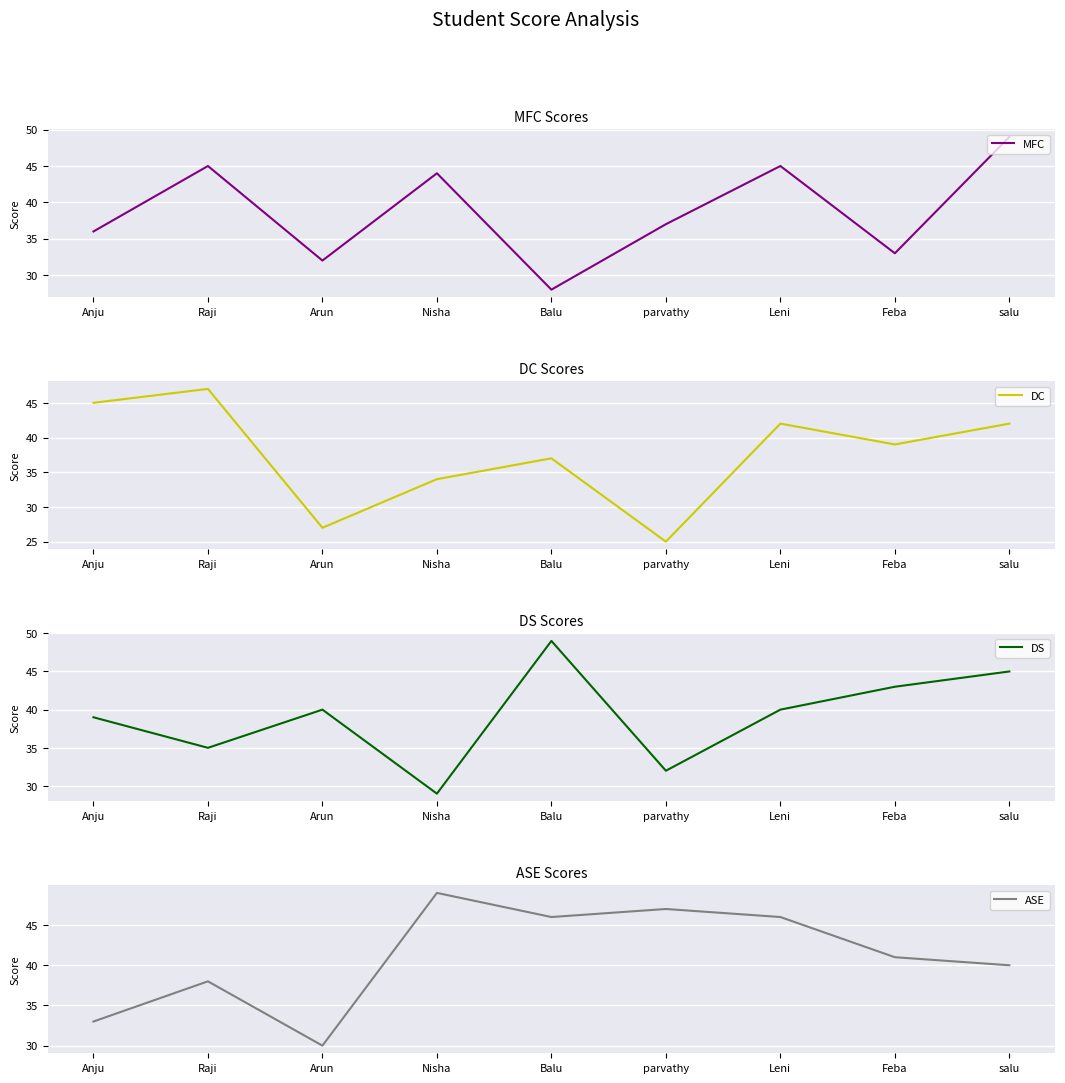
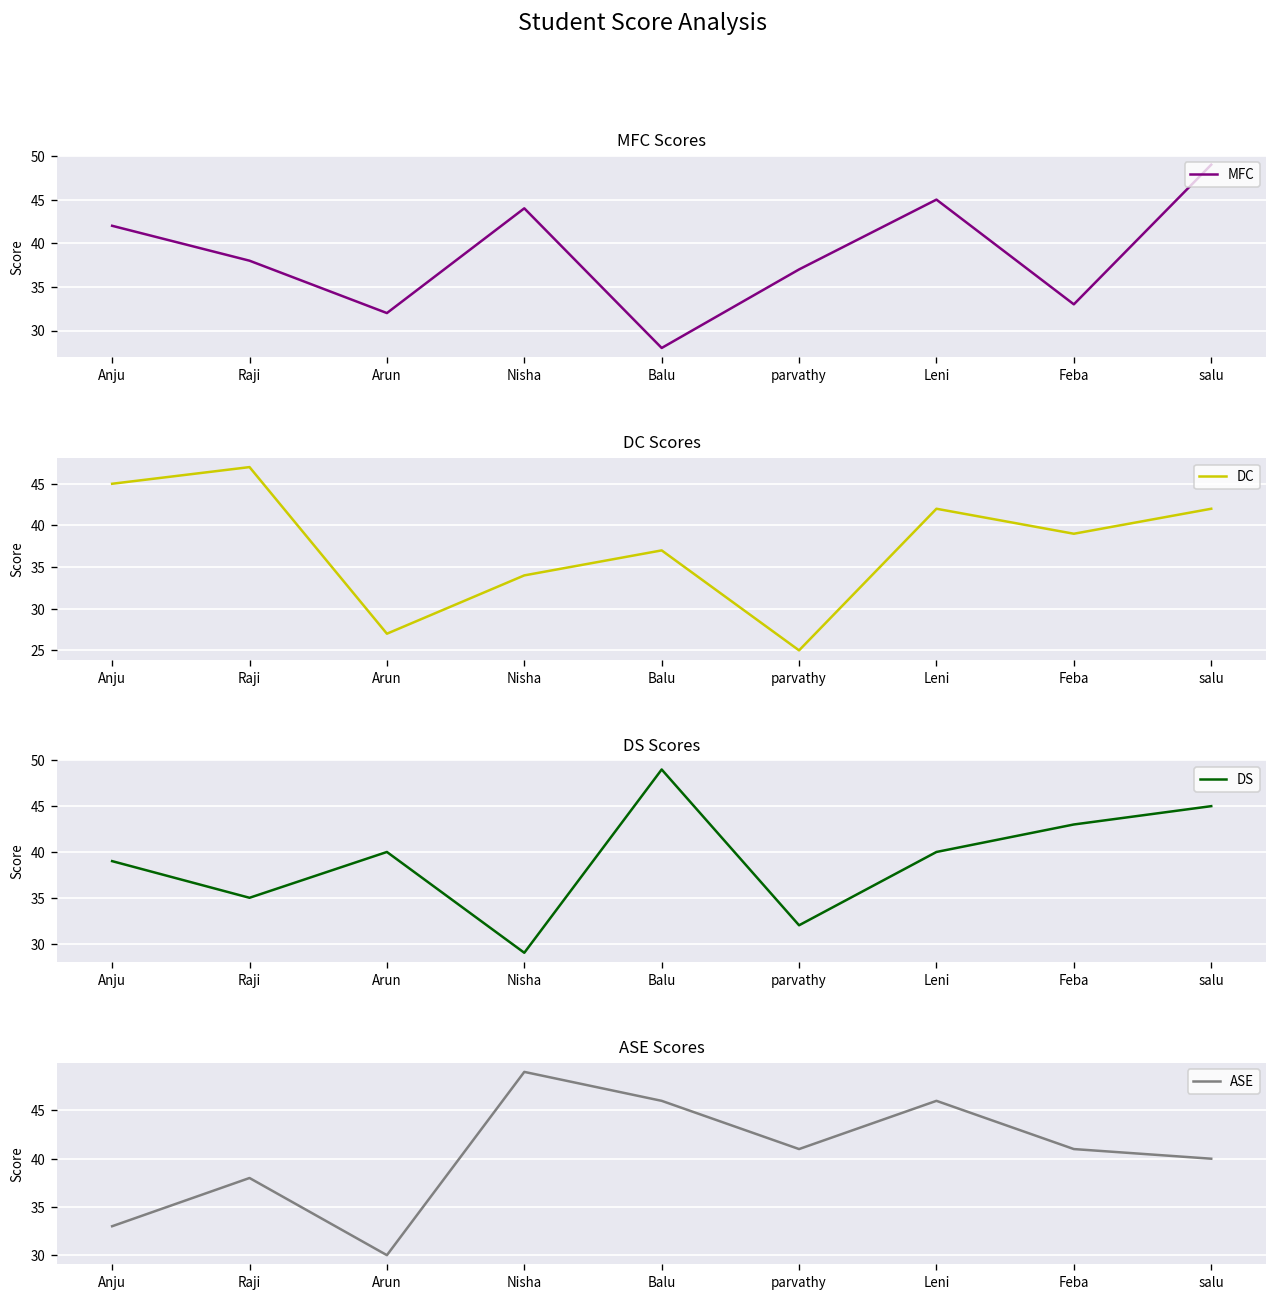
  {
    "MFC Scores": {
-     "Anju": 36,
-     "Raji": 45,
+     "Anju": 42,
+     "Raji": 38,
      "Arun": 32,
      "Nisha": 44,
      "Balu": 28,
      "parvathy": 37,
      "Leni": 45,
      "Feba": 33
    },
    "DC Scores": {
      "Anju": 45,
      "Raji": 47,
      "Arun": 27,
      "Nisha": 34,
      "Balu": 37,
      "parvathy": 25,
      "Leni": 42,
      "Feba": 39,
      "salu": 42
    },
    "DS Scores": {
      "Anju": 39,
      "Raji": 35,
      "Arun": 40,
      "Nisha": 29,
      "Balu": 49,
      "parvathy": 32,
      "Leni": 40,
      "Feba": 43,
      "salu": 45
    },
    "ASE Scores": {
      "Anju": 33,
      "Raji": 38,
      "Arun": 30,
      "Nisha": 49,
      "Balu": 46,
-     "parvathy": 47,
+     "parvathy": 41,
      "Leni": 46,
      "Feba": 41,
      "salu": 40
    }
  }
